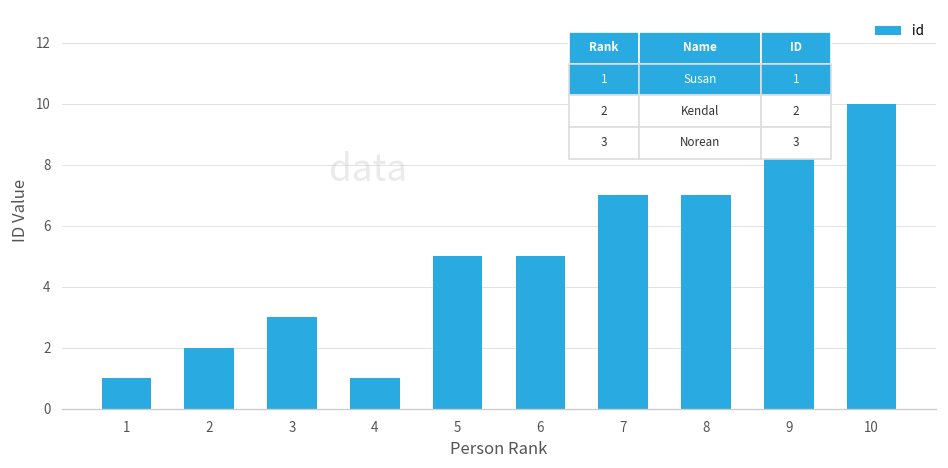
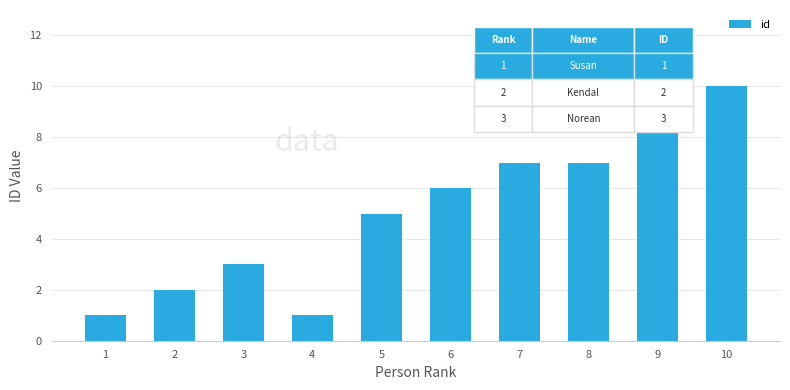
  {
    "1": 1,
    "2": 2,
    "3": 3,
    "4": 1,
    "5": 5,
-   "6": 5,
+   "6": 6,
    "7": 7,
    "8": 7,
    "10": 10
  }
